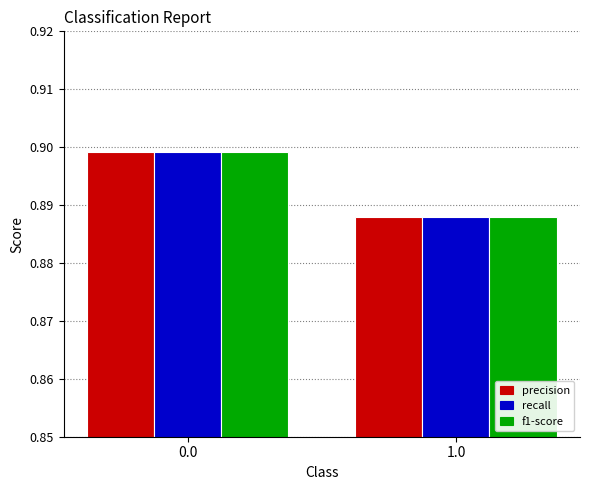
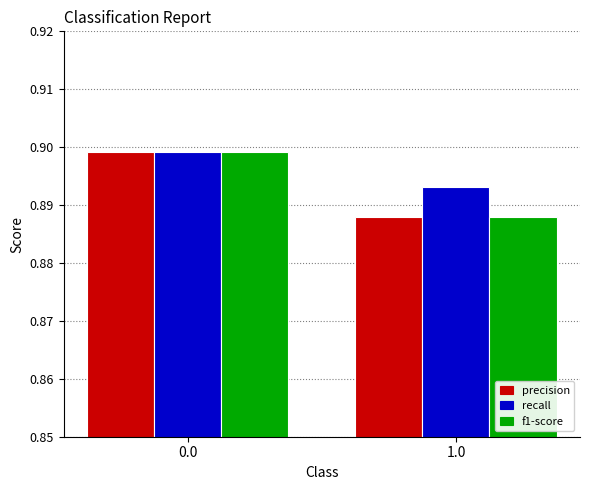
  {
    "precision": {
      "0.0": 0.899,
      "1.0": 0.888
    },
    "recall": {
      "0.0": 0.899,
-     "1.0": 0.888
+     "1.0": 0.893
    },
    "f1-score": {
      "0.0": 0.899,
      "1.0": 0.888
    }
  }
